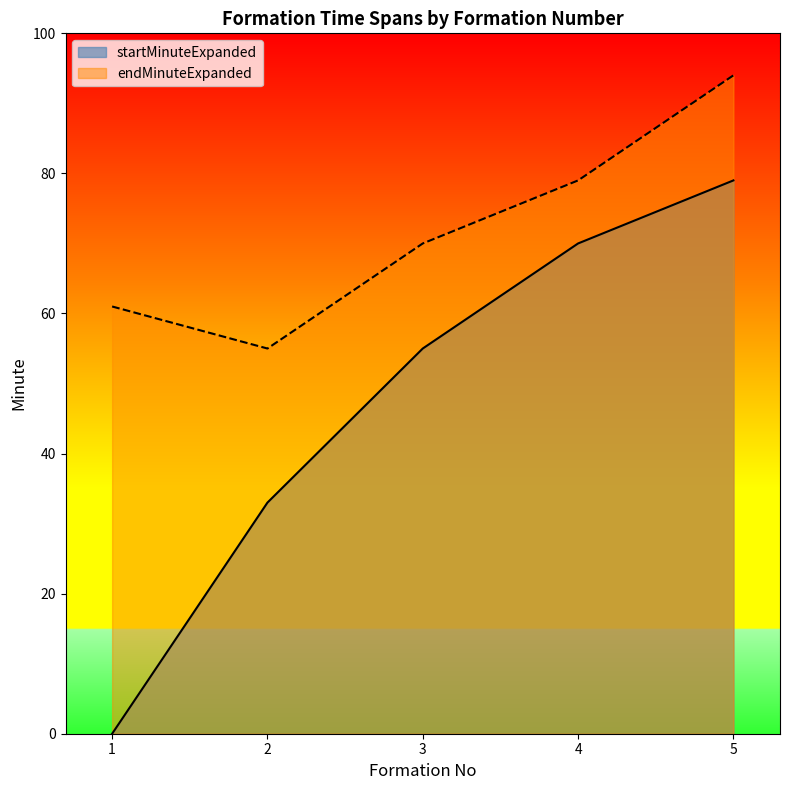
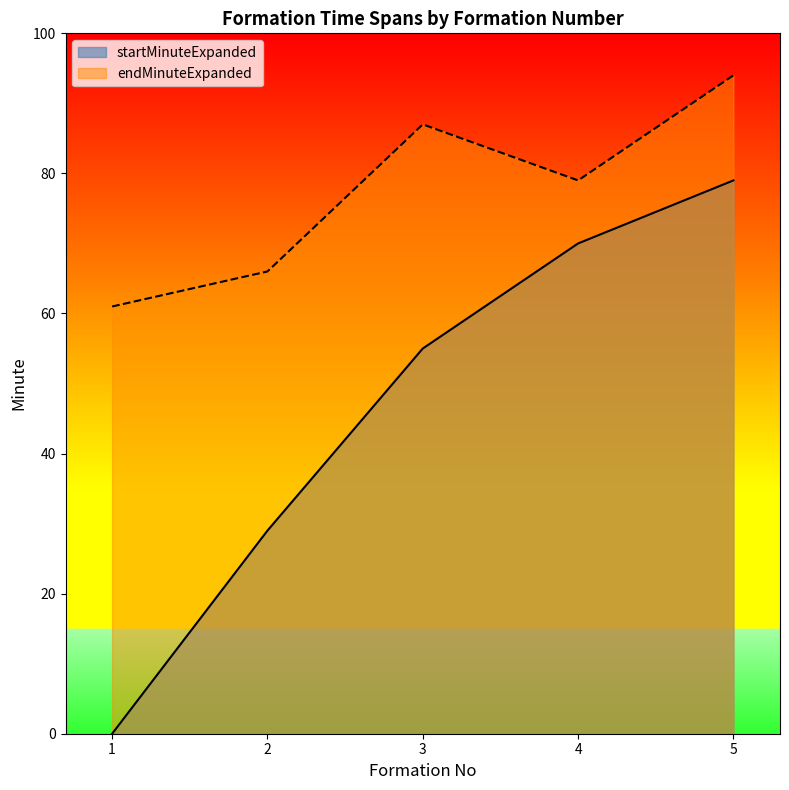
  {
    "startMinuteExpanded": {
      "1": 0,
-     "2": 33,
+     "2": 29,
      "3": 55,
      "4": 70,
      "5": 79
    },
    "endMinuteExpanded": {
      "1": 61,
-     "2": 55,
-     "3": 70,
+     "2": 66,
+     "3": 87,
      "4": 79,
      "5": 94
    }
  }
